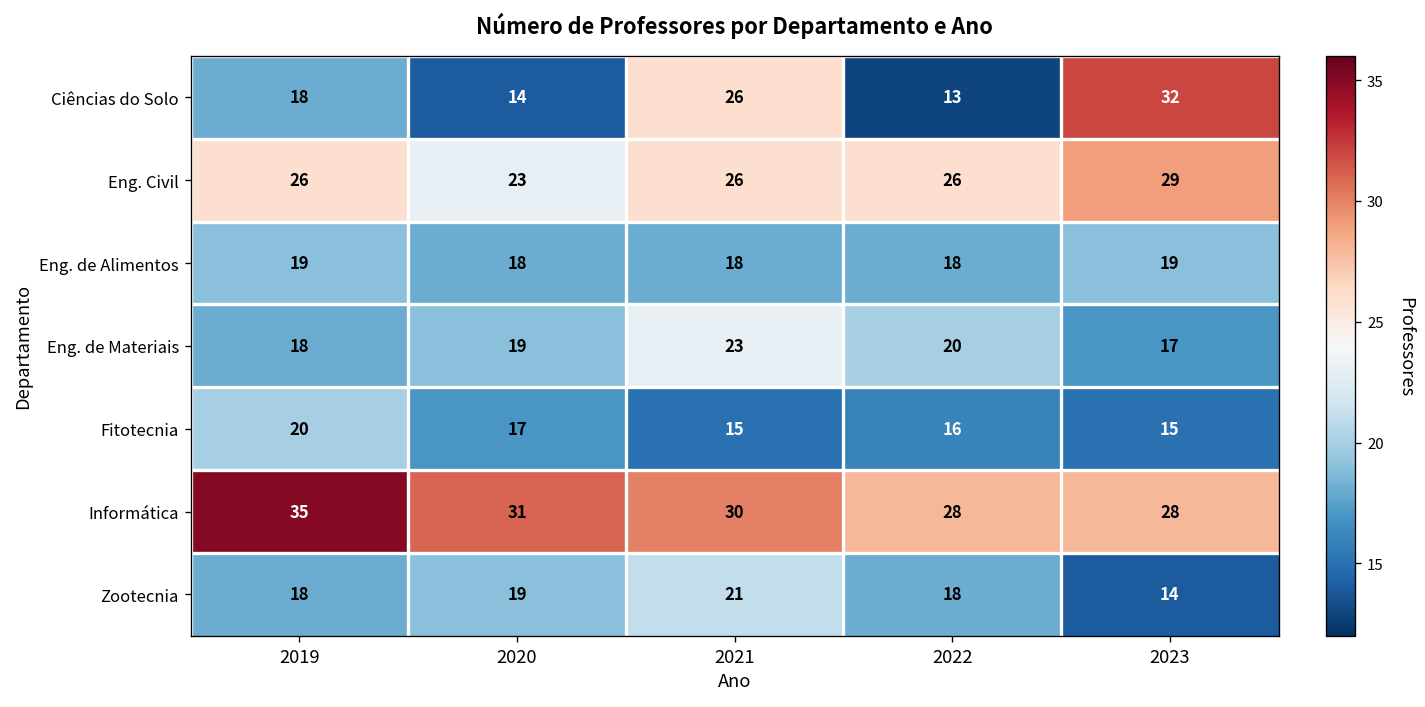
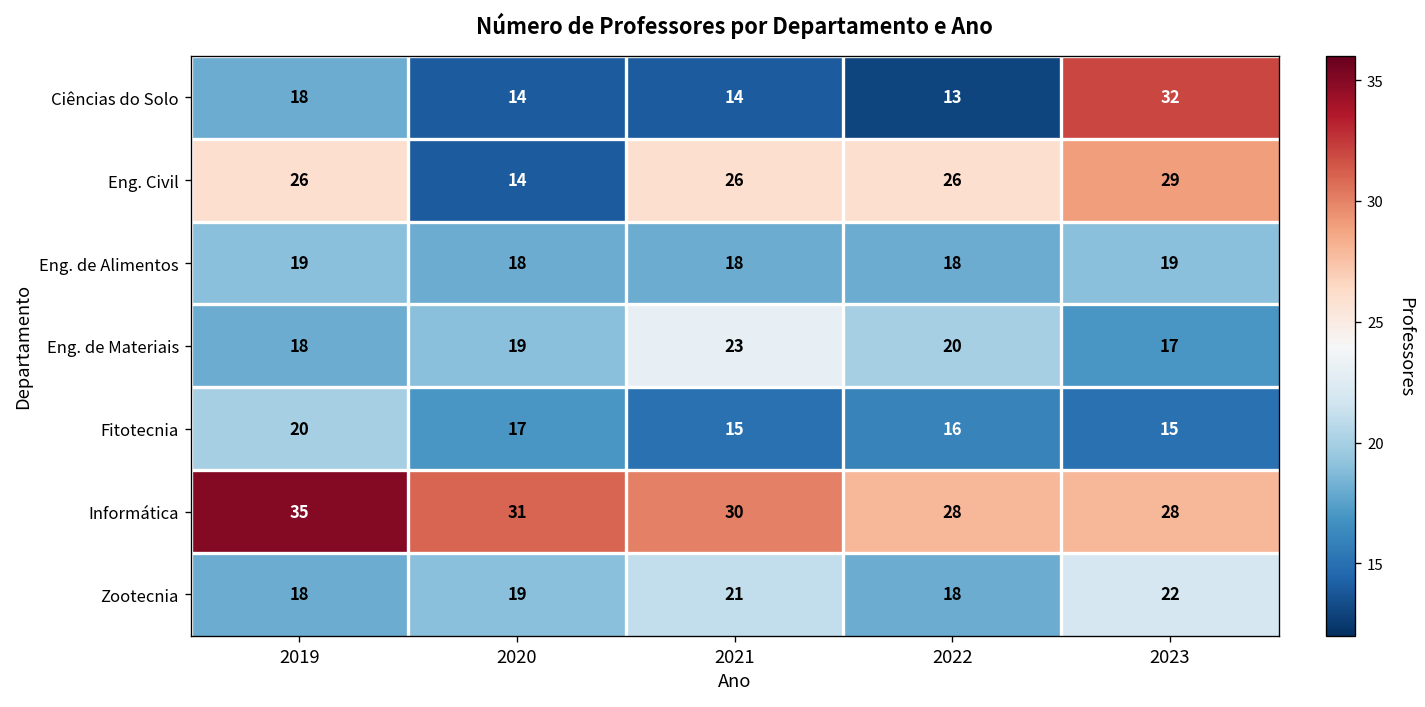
  {
    "Ciências do Solo": {
      "2019": 18,
      "2020": 14,
-     "2021": 26,
+     "2021": 14,
      "2022": 13,
      "2023": 32
    },
    "Eng. Civil": {
      "2019": 26,
-     "2020": 23,
+     "2020": 14,
      "2021": 26,
      "2022": 26,
      "2023": 29
    },
    "Eng. de Alimentos": {
      "2019": 19,
      "2020": 18,
      "2021": 18,
      "2022": 18,
      "2023": 19
    },
    "Eng. de Materiais": {
      "2019": 18,
      "2020": 19,
      "2021": 23,
      "2022": 20,
      "2023": 17
    },
    "Fitotecnia": {
      "2019": 20,
      "2020": 17,
      "2021": 15,
      "2022": 16,
      "2023": 15
    },
    "Informática": {
      "2019": 35,
      "2020": 31,
      "2021": 30,
      "2022": 28,
      "2023": 28
    },
    "Zootecnia": {
      "2019": 18,
      "2020": 19,
      "2021": 21,
      "2022": 18,
-     "2023": 14
+     "2023": 22
    }
  }
